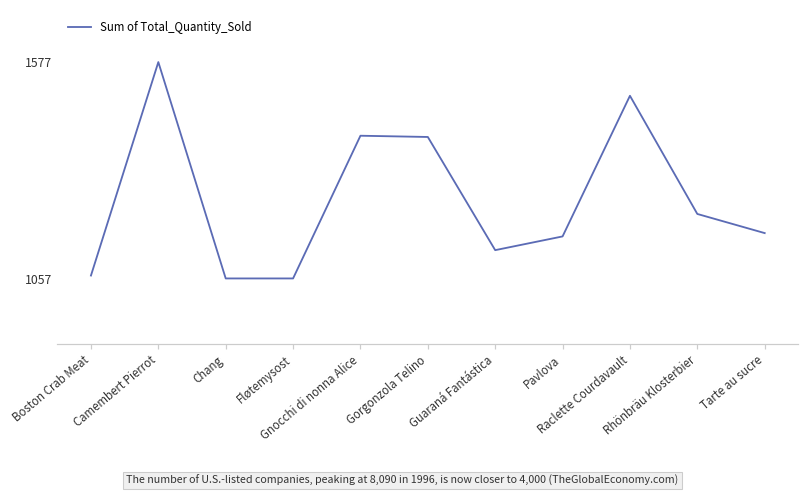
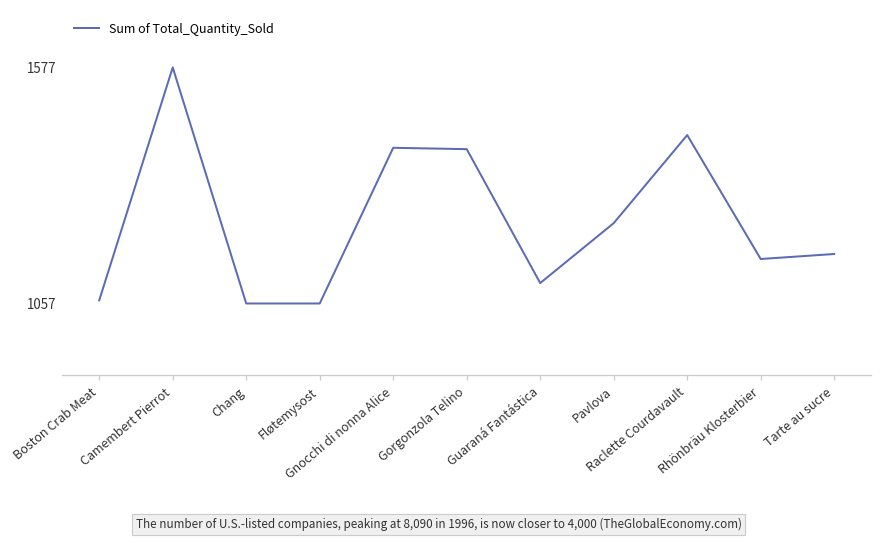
  {
    "Boston Crab Meat": 1060,
    "Camembert Pierrot": 1580,
    "Chang": 1060,
    "Fløtemysost": 1060,
    "Gnocchi di nonna Alice": 1400,
    "Gorgonzola Telino": 1400,
-   "Guaraná Fantástica": 1130,
-   "Pavlova": 1160,
-   "Raclette Courdavault": 1500,
-   "Rhönbräu Klosterbier": 1210,
+   "Guaraná Fantástica": 1100,
+   "Pavlova": 1230,
+   "Raclette Courdavault": 1430,
+   "Rhönbräu Klosterbier": 1160,
    "Tarte au sucre": 1170
  }
